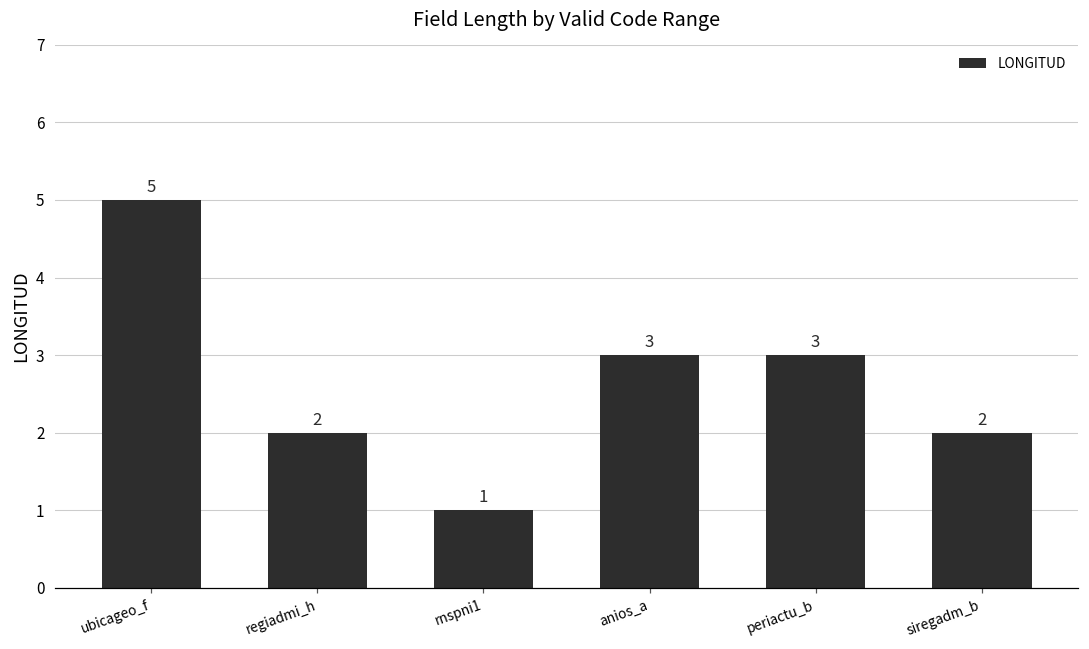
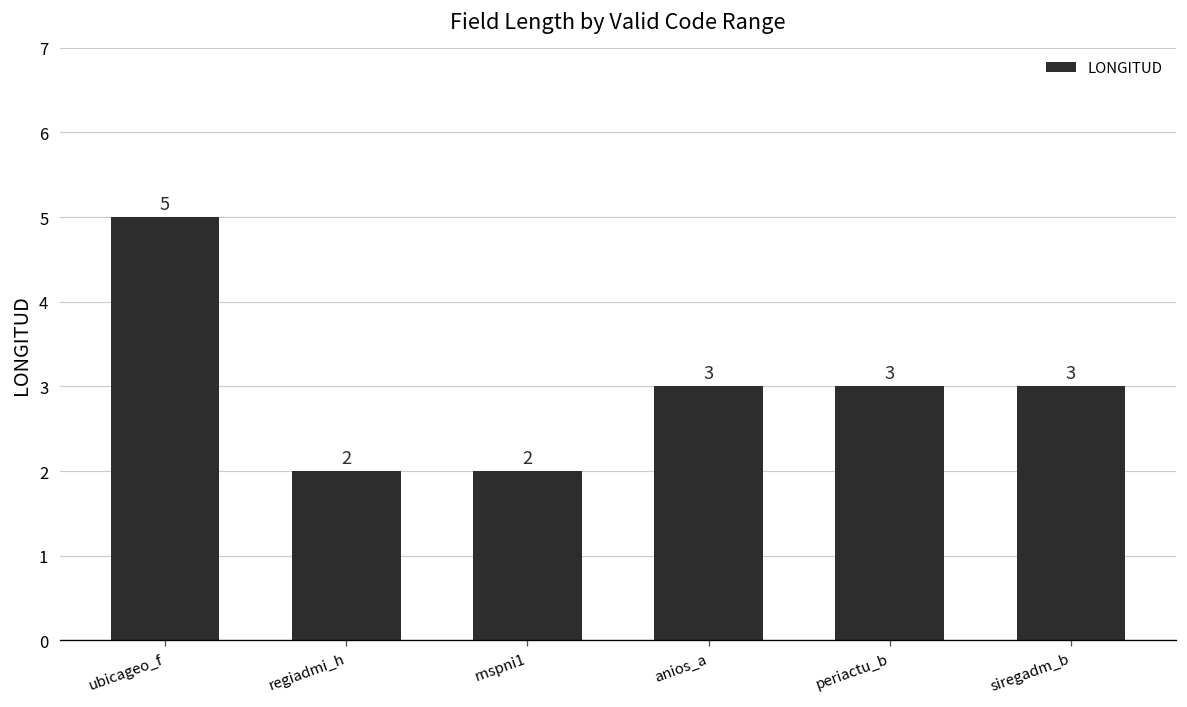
  {
    "ubicageo_f": 5,
    "regiadmi_h": 2,
-   "rnspni1": 1,
+   "rnspni1": 2,
    "anios_a": 3,
    "periactu_b": 3,
-   "siregadm_b": 2
+   "siregadm_b": 3
  }
